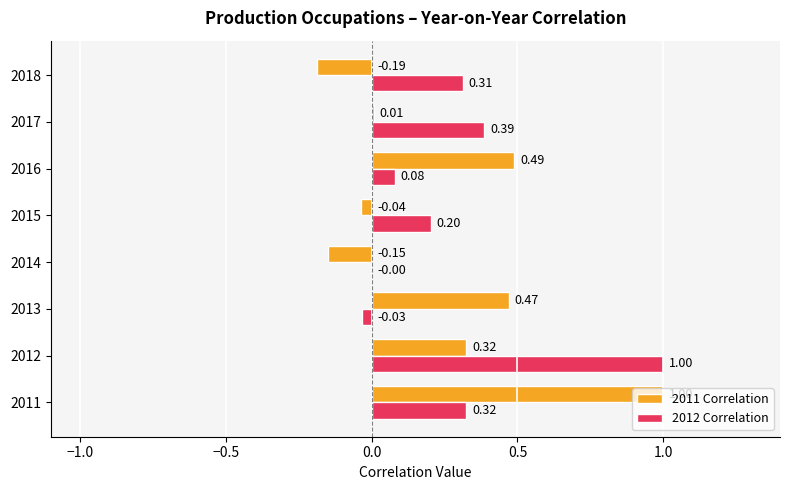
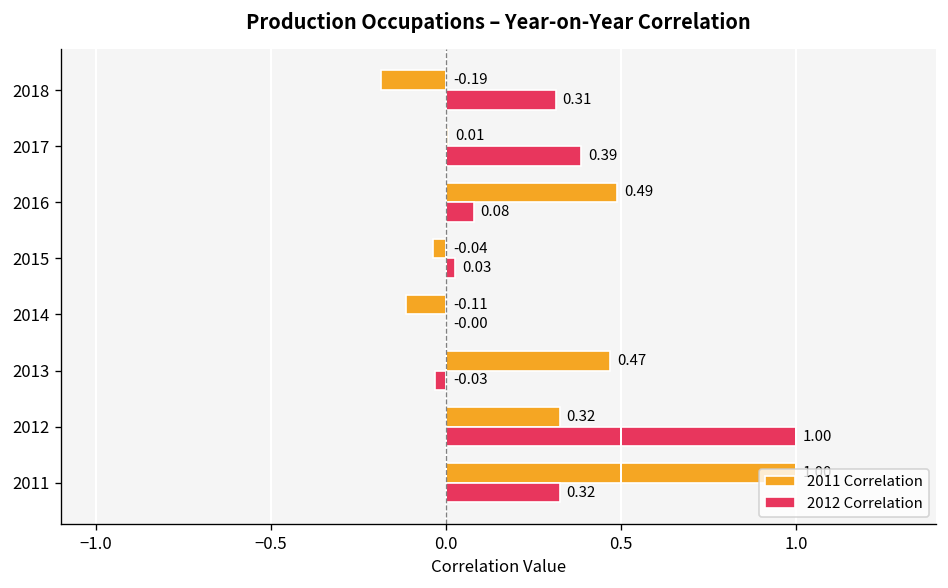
  {
    "2011 Correlation": {
      "2017": 0.01,
      "2016": 0.49,
      "2015": -0.04,
-     "2014": -0.15,
+     "2014": -0.11,
      "2013": 0.47,
      "2012": 0.32
    },
    "2012 Correlation": {
      "2018": 0.31,
      "2017": 0.39,
      "2016": 0.08,
-     "2015": 0.20,
+     "2015": 0.03,
      "2014": -0.00,
      "2013": -0.03,
      "2012": 1.00,
      "2011": 0.32
    }
  }
